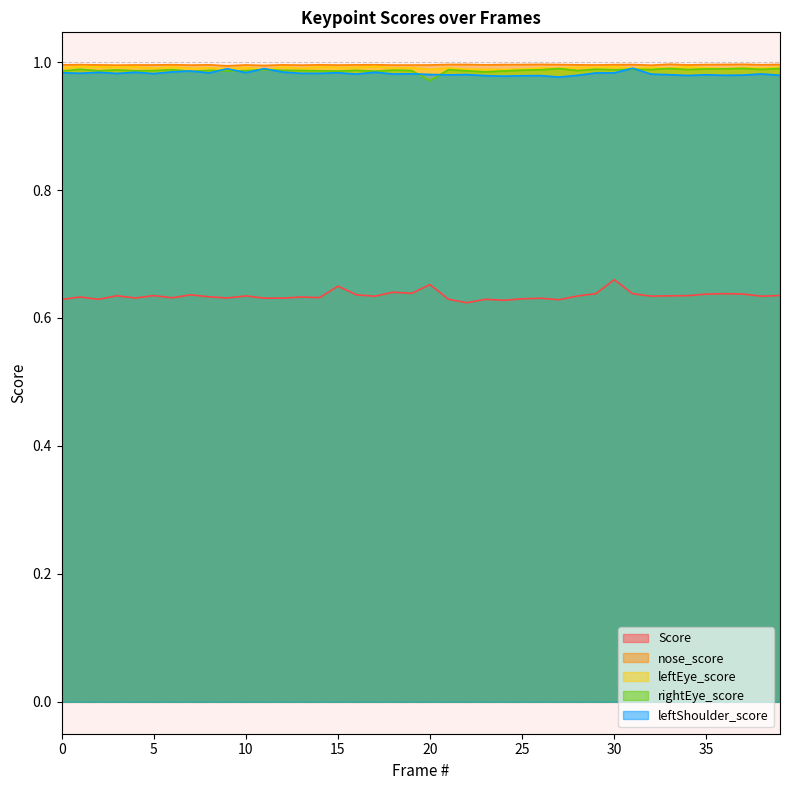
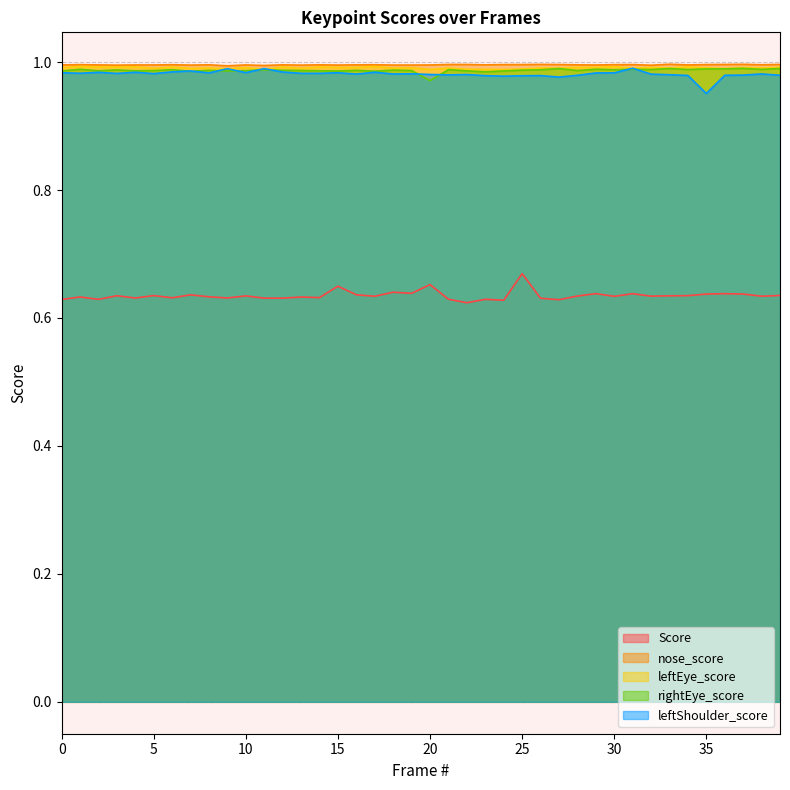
  {
    "Score": {
      "0": 0.63,
      "5": 0.64,
      "10": 0.63,
      "15": 0.65,
      "20": 0.65,
-     "25": 0.63,
-     "30": 0.66,
+     "25": 0.67,
+     "30": 0.63,
      "35": 0.64
    },
    "rightEye_score": {
      "20": 0.97,
      "30": 0.99
    },
    "leftShoulder_score": {
      "5": 0.98,
      "20": 0.98,
      "25": 0.98,
      "30": 0.98,
-     "35": 0.98
+     "35": 0.95
    }
  }
